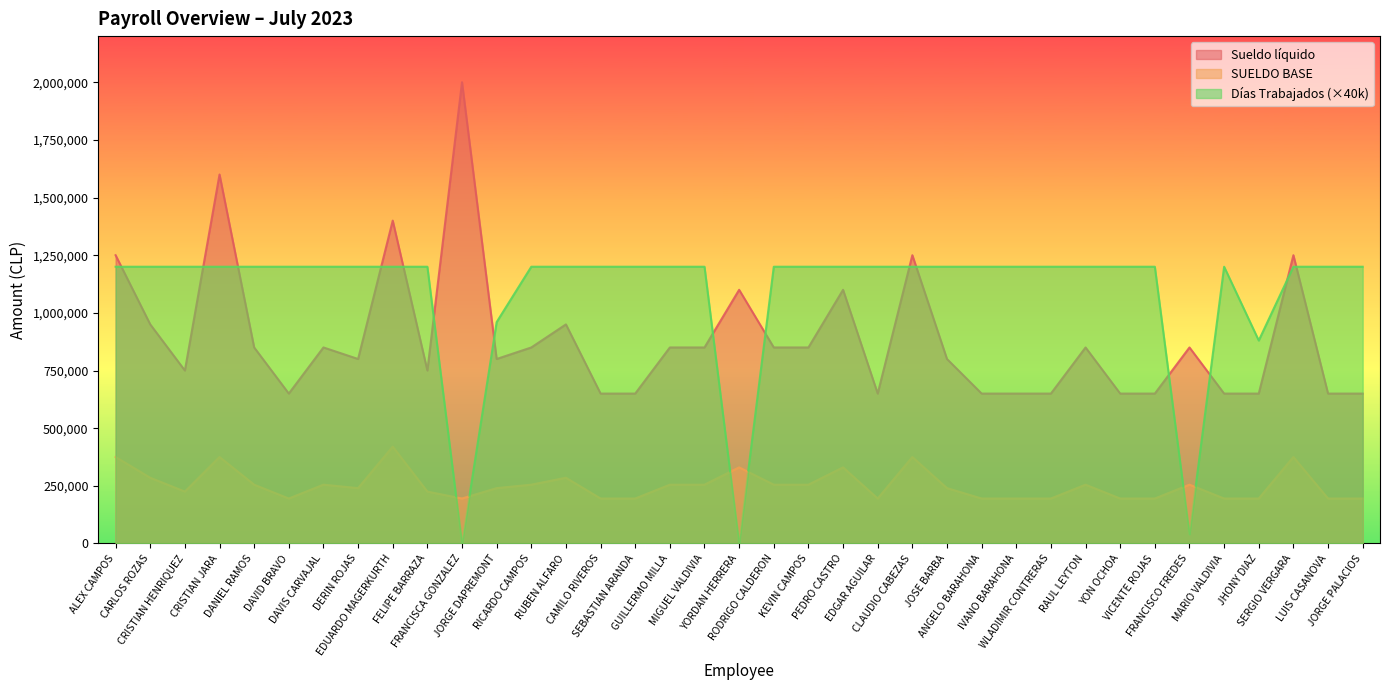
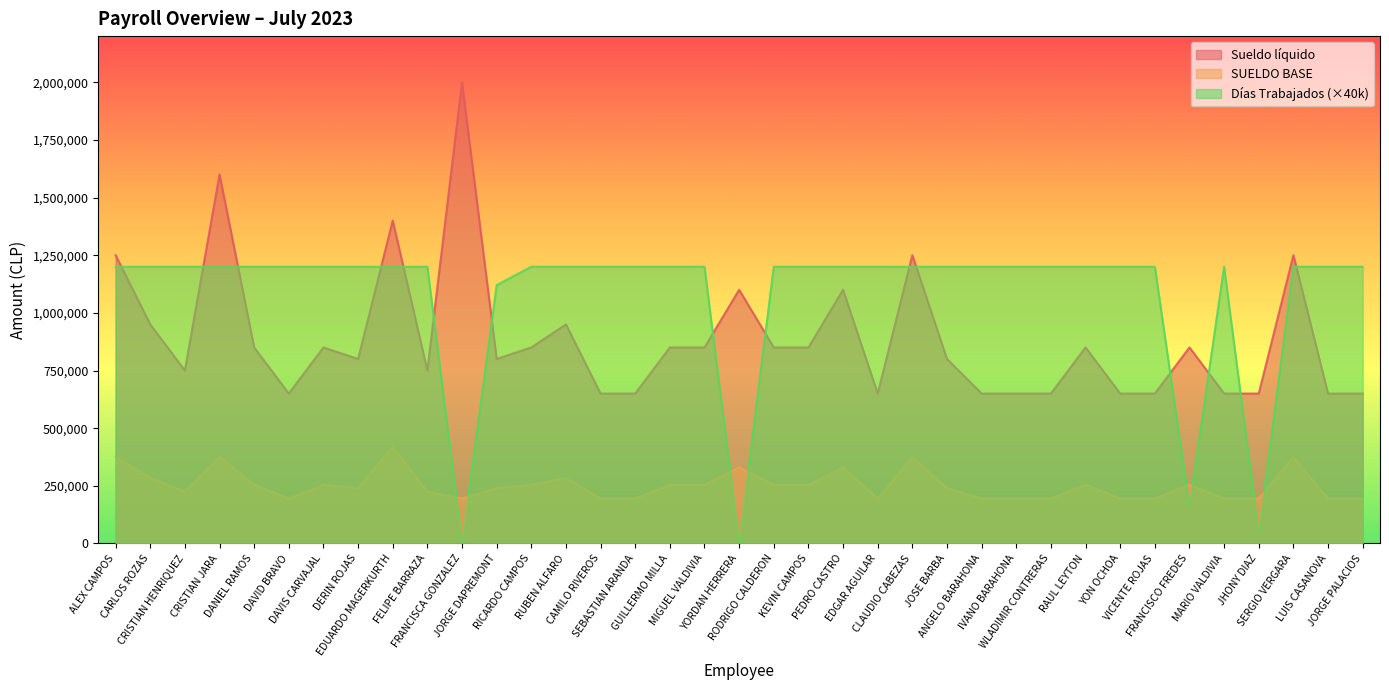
  {
    "Días Trabajados (×40k)": {
      "ALEX CAMPOS": "1,200,000",
      "CARLOS ROZAS": "1,200,000",
      "CRISTIAN HENRIQUEZ": "1,200,000",
      "CRISTIAN JARA": "1,200,000",
      "DANIEL RAMOS": "1,200,000",
      "DAVID BRAVO": "1,200,000",
      "DAVIS CARVAJAL": "1,200,000",
      "DERIN ROJAS": "1,200,000",
      "EDUARDO MAGERKURTH": "1,200,000",
      "FELIPE BARRAZA": "1,200,000",
      "FRANCISCA GONZALEZ": "0",
-     "JORGE DAPREMONT": "960,000",
+     "JORGE DAPREMONT": "1,120,000",
      "RICARDO CAMPOS": "1,200,000",
      "RUBEN ALFARO": "1,200,000",
      "CAMILO RIVEROS": "1,200,000",
      "SEBASTIAN ARANDA": "1,200,000",
      "GUILLERMO MILLA": "1,200,000",
      "MIGUEL VALDIVIA": "1,200,000",
      "YORDAN HERRERA": "0",
      "RODRIGO CALDERON": "1,200,000",
      "KEVIN CAMPOS": "1,200,000",
      "PEDRO CASTRO": "1,200,000",
      "EDGAR AGUILAR": "1,200,000",
      "CLAUDIO CABEZAS": "1,200,000",
      "JOSE BARBA": "1,200,000",
      "ANGELO BARAHONA": "1,200,000",
      "IVANO BARAHONA": "1,200,000",
      "WLADIMIR CONTRERAS": "1,200,000",
      "RAUL LEYTON": "1,200,000",
      "YON OCHOA": "1,200,000",
      "VICENTE ROJAS": "1,200,000",
-     "FRANCISCO FREDES": "40,000",
+     "FRANCISCO FREDES": "160,000",
      "MARIO VALDIVIA": "1,200,000",
-     "JHONY DIAZ": "880,000",
+     "JHONY DIAZ": "40,000",
      "SERGIO VERGARA": "1,200,000",
      "LUIS CASANOVA": "1,200,000",
      "JORGE PALACIOS": "1,200,000"
    }
  }
